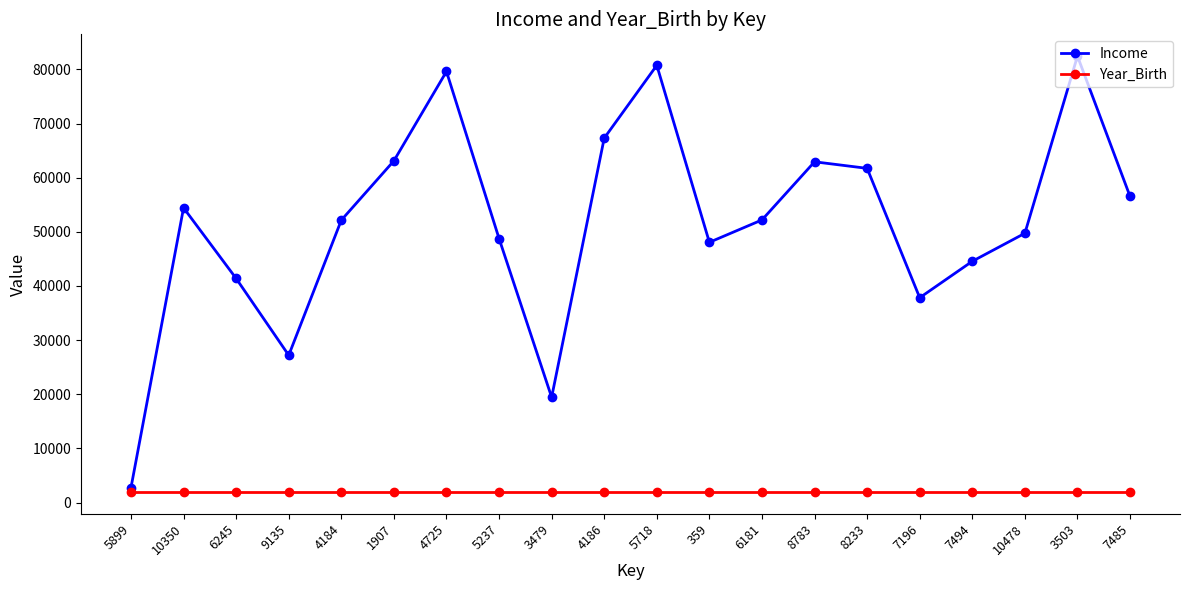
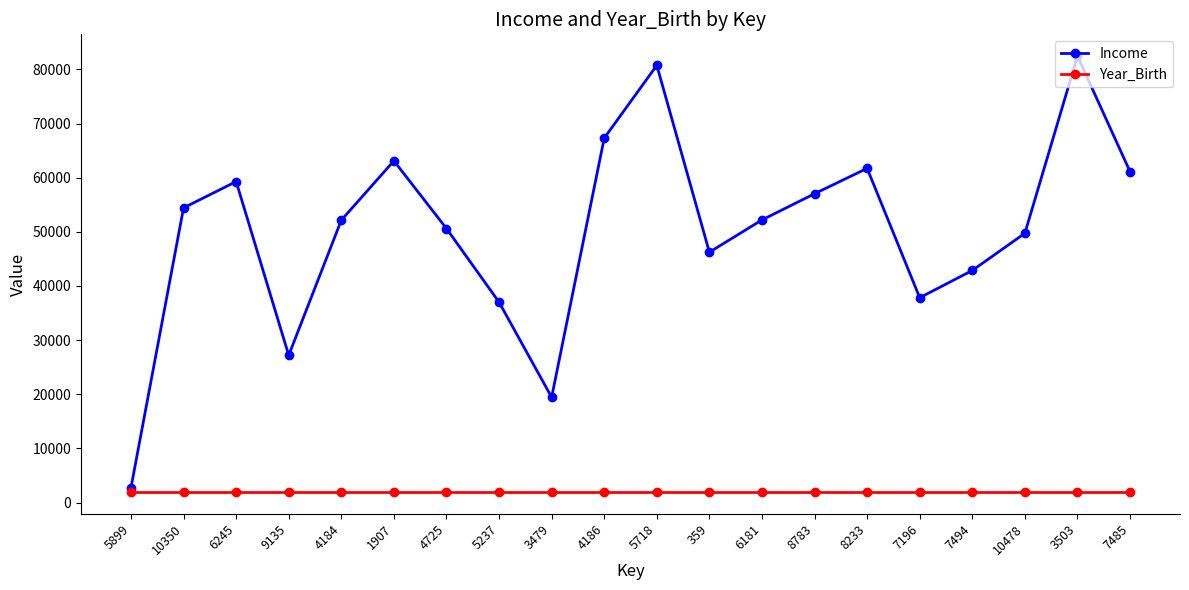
  {
    "Income": {
      "5899": 3000,
      "10350": 54000,
-     "6245": 41000,
+     "6245": 59000,
      "9135": 27000,
      "4184": 52000,
      "1907": 63000,
-     "4725": 80000,
-     "5237": 49000,
+     "4725": 51000,
+     "5237": 37000,
      "3479": 19000,
      "4186": 67000,
      "5718": 81000,
-     "359": 48000,
+     "359": 46000,
      "6181": 52000,
-     "8783": 63000,
+     "8783": 57000,
      "8233": 62000,
      "7196": 38000,
-     "7494": 45000,
+     "7494": 43000,
      "10478": 50000,
-     "7485": 57000
+     "7485": 61000
    },
    "Year_Birth": {
      "5899": 2000,
      "10350": 2000,
      "6245": 2000,
      "9135": 2000,
      "4184": 2000,
      "1907": 2000,
      "4725": 2000,
      "5237": 2000,
      "3479": 2000,
      "4186": 2000,
      "5718": 2000,
      "359": 2000,
      "6181": 2000,
      "8783": 2000,
      "8233": 2000,
      "7196": 2000,
      "7494": 2000,
      "10478": 2000,
      "3503": 2000,
      "7485": 2000
    }
  }
